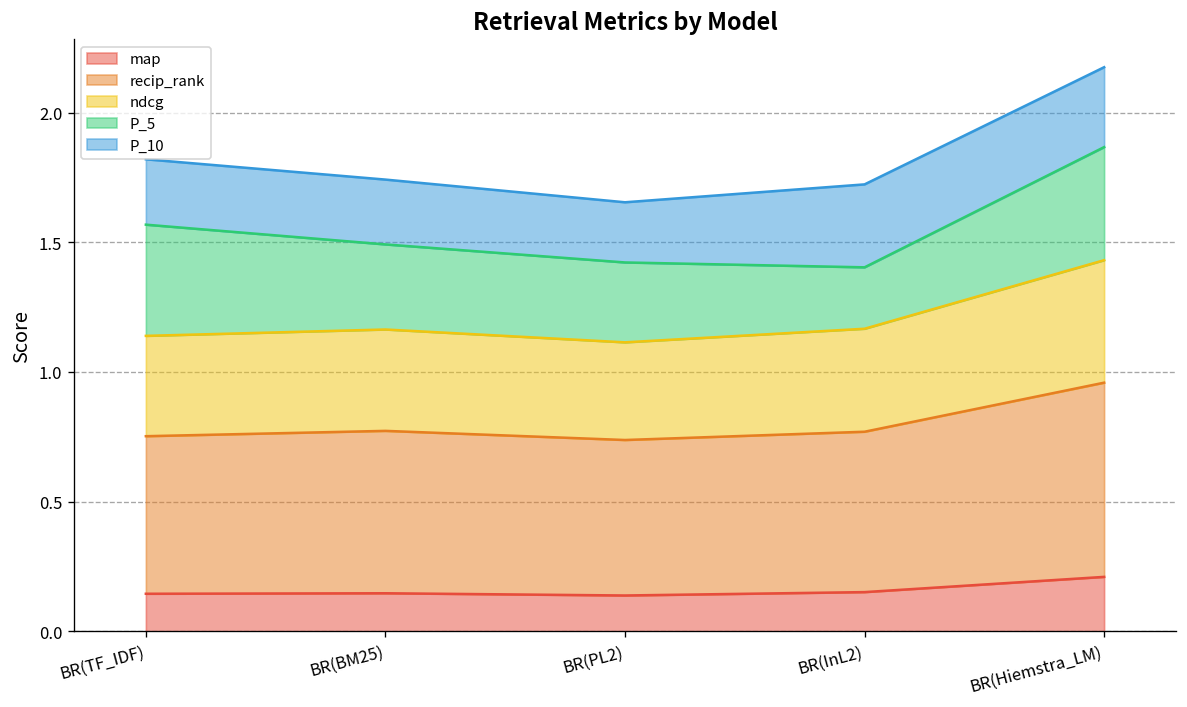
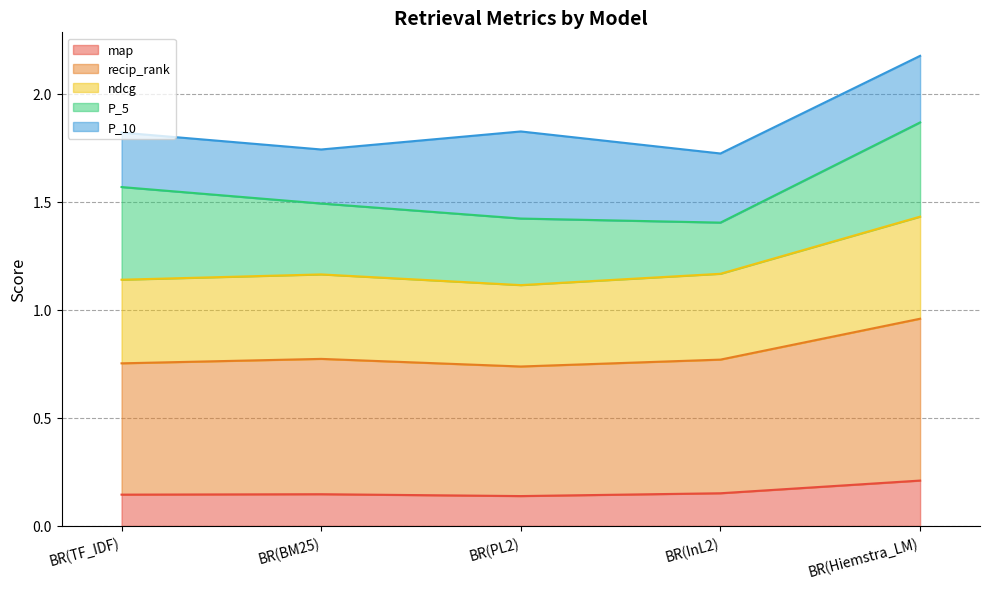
  {
    "P_5": {
      "BR(TF_IDF)": 0.43,
      "BR(BM25)": 0.33,
      "BR(PL2)": 0.31,
      "BR(InL2)": 0.24,
      "BR(Hiemstra_LM)": 0.44
    },
    "P_10": {
      "BR(BM25)": 0.25,
-     "BR(PL2)": 0.23,
+     "BR(PL2)": 0.40,
      "BR(InL2)": 0.32,
      "BR(Hiemstra_LM)": 0.31
    }
  }
